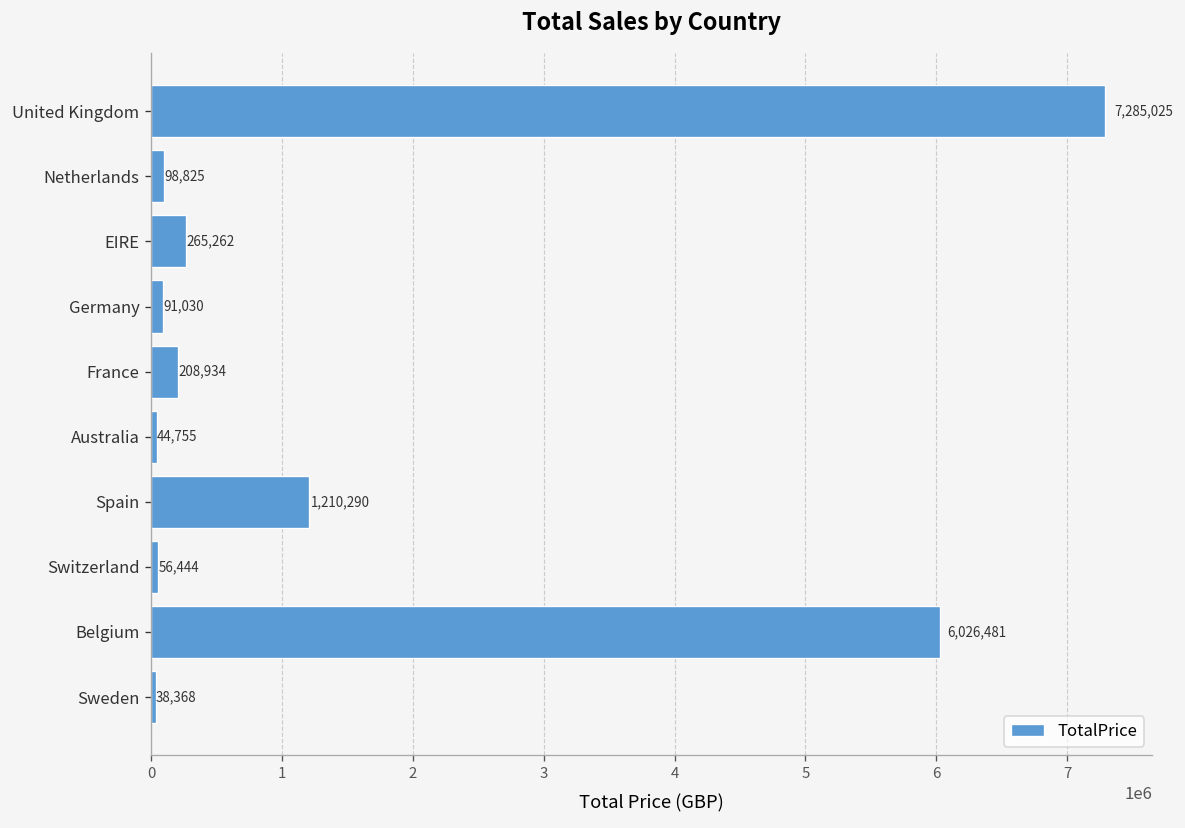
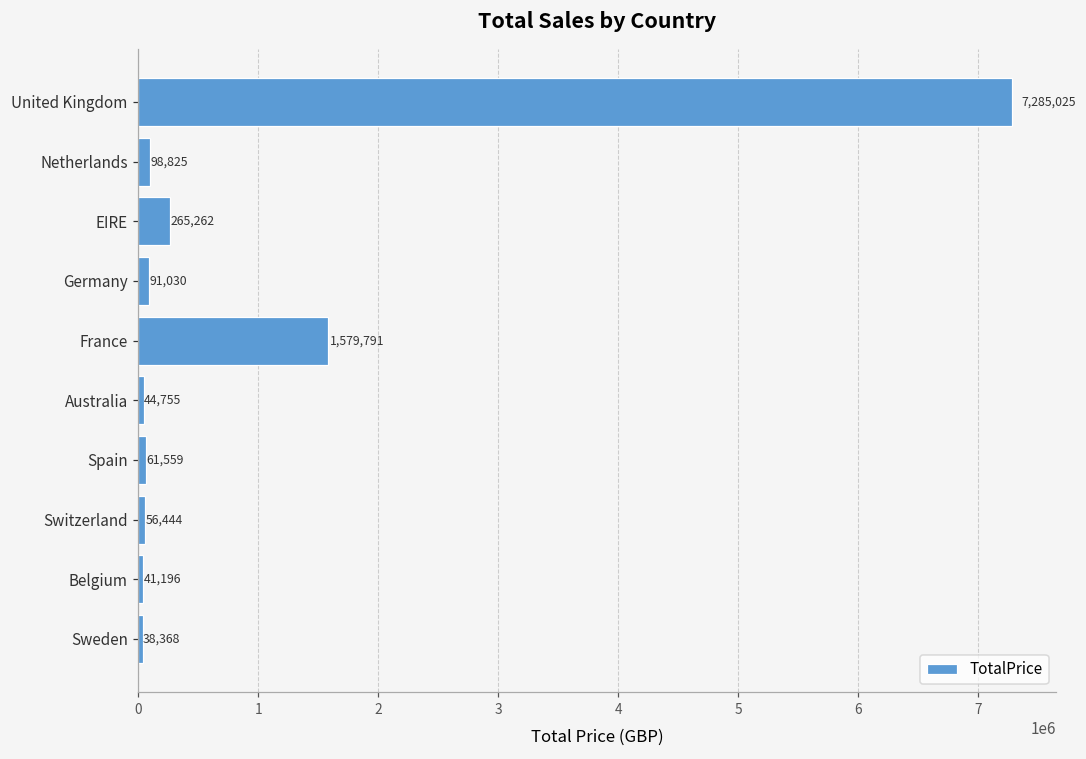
  {
    "United Kingdom": "7,285,025",
    "Netherlands": "98,825",
    "EIRE": "265,262",
    "Germany": "91,030",
-   "France": "208,934",
+   "France": "1,579,791",
    "Australia": "44,755",
-   "Spain": "1,210,290",
+   "Spain": "61,559",
    "Switzerland": "56,444",
-   "Belgium": "6,026,481",
+   "Belgium": "41,196",
    "Sweden": "38,368"
  }
